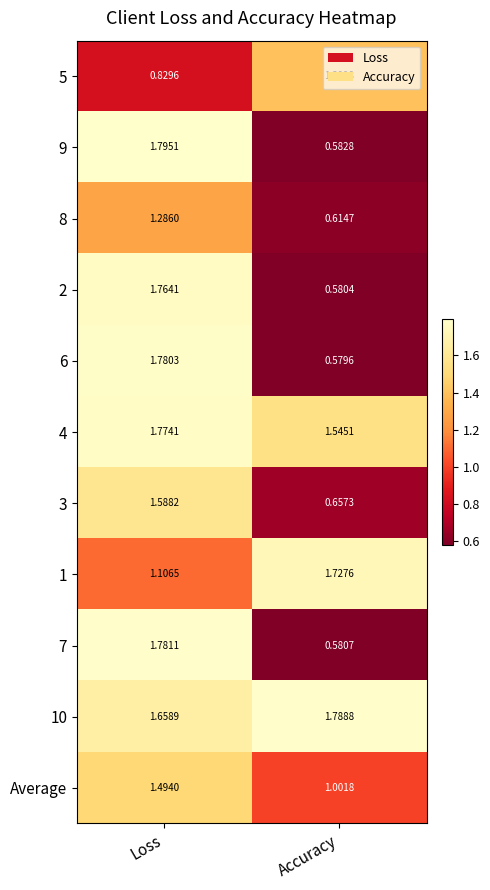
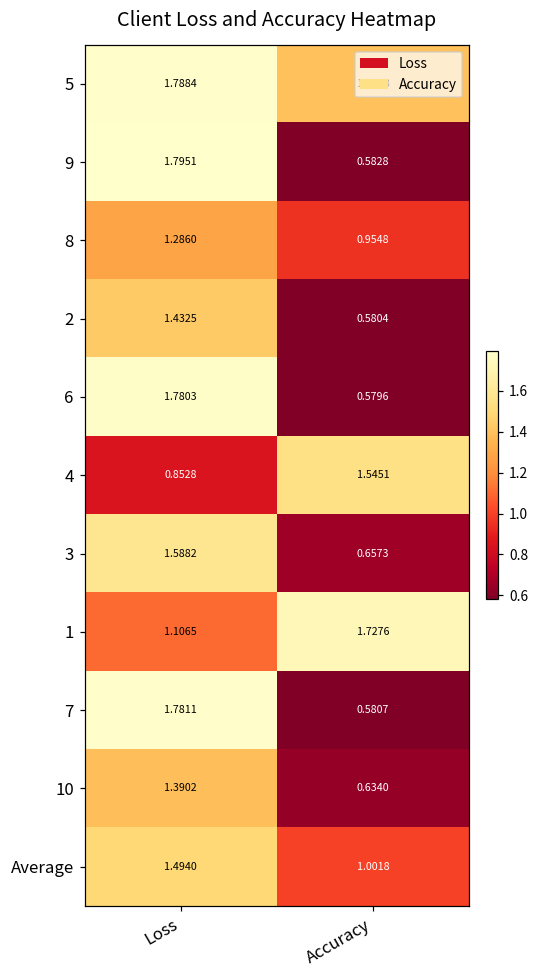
  {
    "5": {
-     "Loss": 0.8296
+     "Loss": 1.7884
    },
    "9": {
      "Loss": 1.7951,
      "Accuracy": 0.5828
    },
    "8": {
      "Loss": 1.2860,
-     "Accuracy": 0.6147
+     "Accuracy": 0.9548
    },
    "2": {
-     "Loss": 1.7641,
+     "Loss": 1.4325,
      "Accuracy": 0.5804
    },
    "6": {
      "Loss": 1.7803,
      "Accuracy": 0.5796
    },
    "4": {
-     "Loss": 1.7741,
+     "Loss": 0.8528,
      "Accuracy": 1.5451
    },
    "3": {
      "Loss": 1.5882,
      "Accuracy": 0.6573
    },
    "1": {
      "Loss": 1.1065,
      "Accuracy": 1.7276
    },
    "7": {
      "Loss": 1.7811,
      "Accuracy": 0.5807
    },
    "10": {
-     "Loss": 1.6589,
-     "Accuracy": 1.7888
+     "Loss": 1.3902,
+     "Accuracy": 0.6340
    },
    "Average": {
      "Loss": 1.4940,
      "Accuracy": 1.0018
    }
  }
